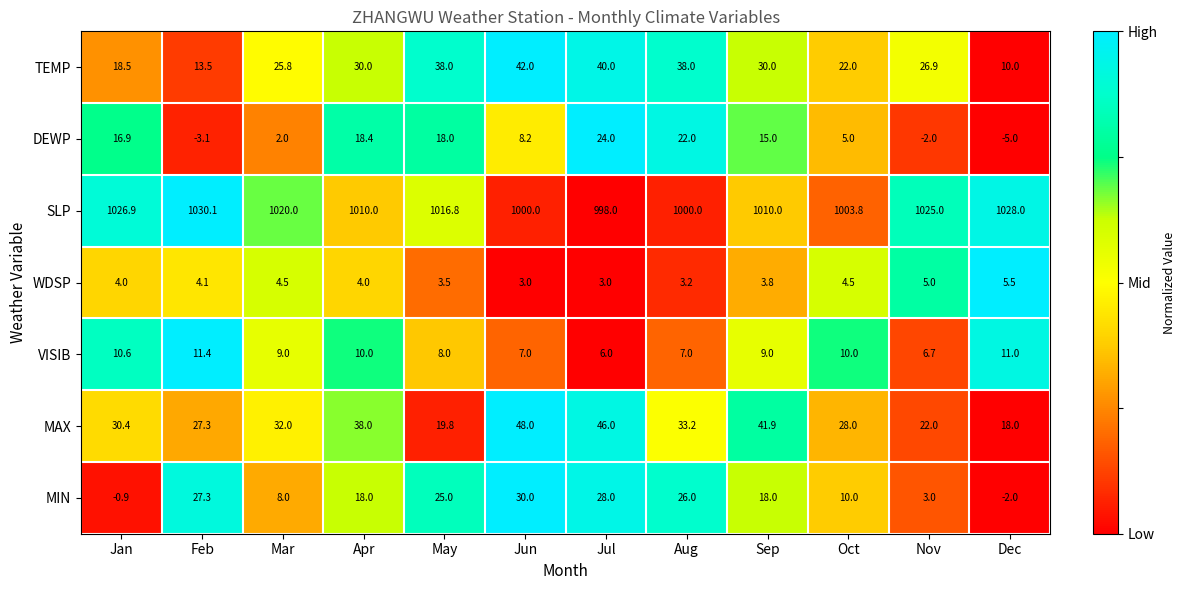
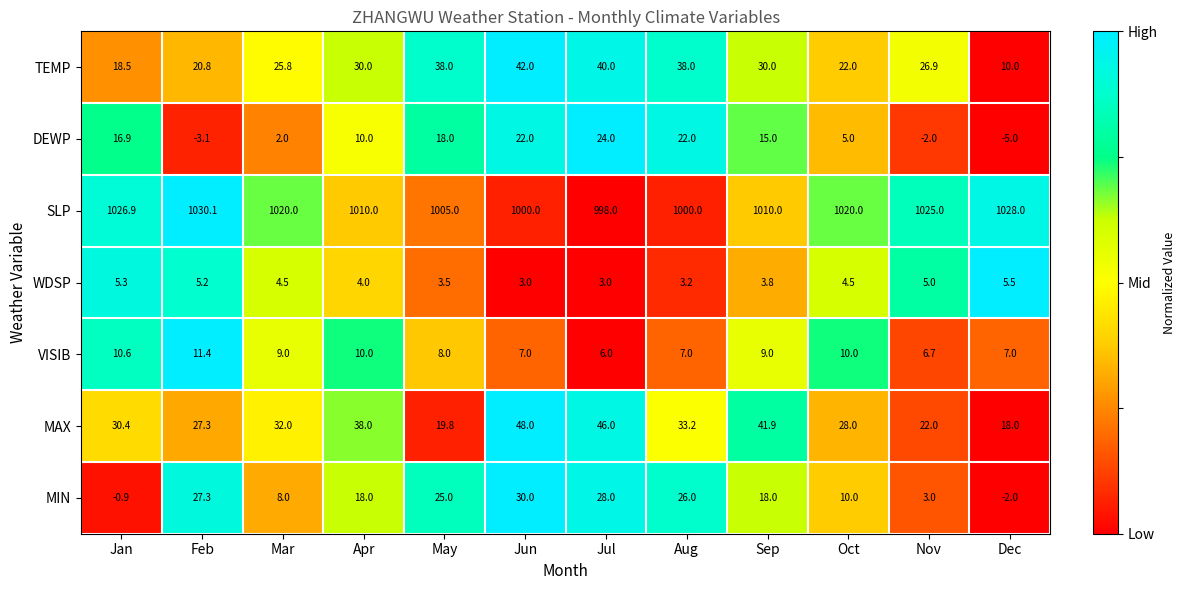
  {
    "TEMP": {
      "Jan": 18.5,
-     "Feb": 13.5,
+     "Feb": 20.8,
      "Mar": 25.8,
      "Apr": 30.0,
      "May": 38.0,
      "Jun": 42.0,
      "Jul": 40.0,
      "Aug": 38.0,
      "Sep": 30.0,
      "Oct": 22.0,
      "Nov": 26.9,
      "Dec": 10.0
    },
    "DEWP": {
      "Jan": 16.9,
      "Feb": -3.1,
      "Mar": 2.0,
-     "Apr": 18.4,
+     "Apr": 10.0,
      "May": 18.0,
-     "Jun": 8.2,
+     "Jun": 22.0,
      "Jul": 24.0,
      "Aug": 22.0,
      "Sep": 15.0,
      "Oct": 5.0,
      "Nov": -2.0,
      "Dec": -5.0
    },
    "SLP": {
      "Jan": 1026.9,
      "Feb": 1030.1,
      "Mar": 1020.0,
      "Apr": 1010.0,
-     "May": 1016.8,
+     "May": 1005.0,
      "Jun": 1000.0,
      "Jul": 998.0,
      "Aug": 1000.0,
      "Sep": 1010.0,
-     "Oct": 1003.8,
+     "Oct": 1020.0,
      "Nov": 1025.0,
      "Dec": 1028.0
    },
    "WDSP": {
-     "Jan": 4.0,
-     "Feb": 4.1,
+     "Jan": 5.3,
+     "Feb": 5.2,
      "Mar": 4.5,
      "Apr": 4.0,
      "May": 3.5,
      "Jun": 3.0,
      "Jul": 3.0,
      "Aug": 3.2,
      "Sep": 3.8,
      "Oct": 4.5,
      "Nov": 5.0,
      "Dec": 5.5
    },
    "VISIB": {
      "Jan": 10.6,
      "Feb": 11.4,
      "Mar": 9.0,
      "Apr": 10.0,
      "May": 8.0,
      "Jun": 7.0,
      "Jul": 6.0,
      "Aug": 7.0,
      "Sep": 9.0,
      "Oct": 10.0,
      "Nov": 6.7,
-     "Dec": 11.0
+     "Dec": 7.0
    },
    "MAX": {
      "Jan": 30.4,
      "Feb": 27.3,
      "Mar": 32.0,
      "Apr": 38.0,
      "May": 19.8,
      "Jun": 48.0,
      "Jul": 46.0,
      "Aug": 33.2,
      "Sep": 41.9,
      "Oct": 28.0,
      "Nov": 22.0,
      "Dec": 18.0
    },
    "MIN": {
      "Jan": -0.9,
      "Feb": 27.3,
      "Mar": 8.0,
      "Apr": 18.0,
      "May": 25.0,
      "Jun": 30.0,
      "Jul": 28.0,
      "Aug": 26.0,
      "Sep": 18.0,
      "Oct": 10.0,
      "Nov": 3.0,
      "Dec": -2.0
    }
  }
